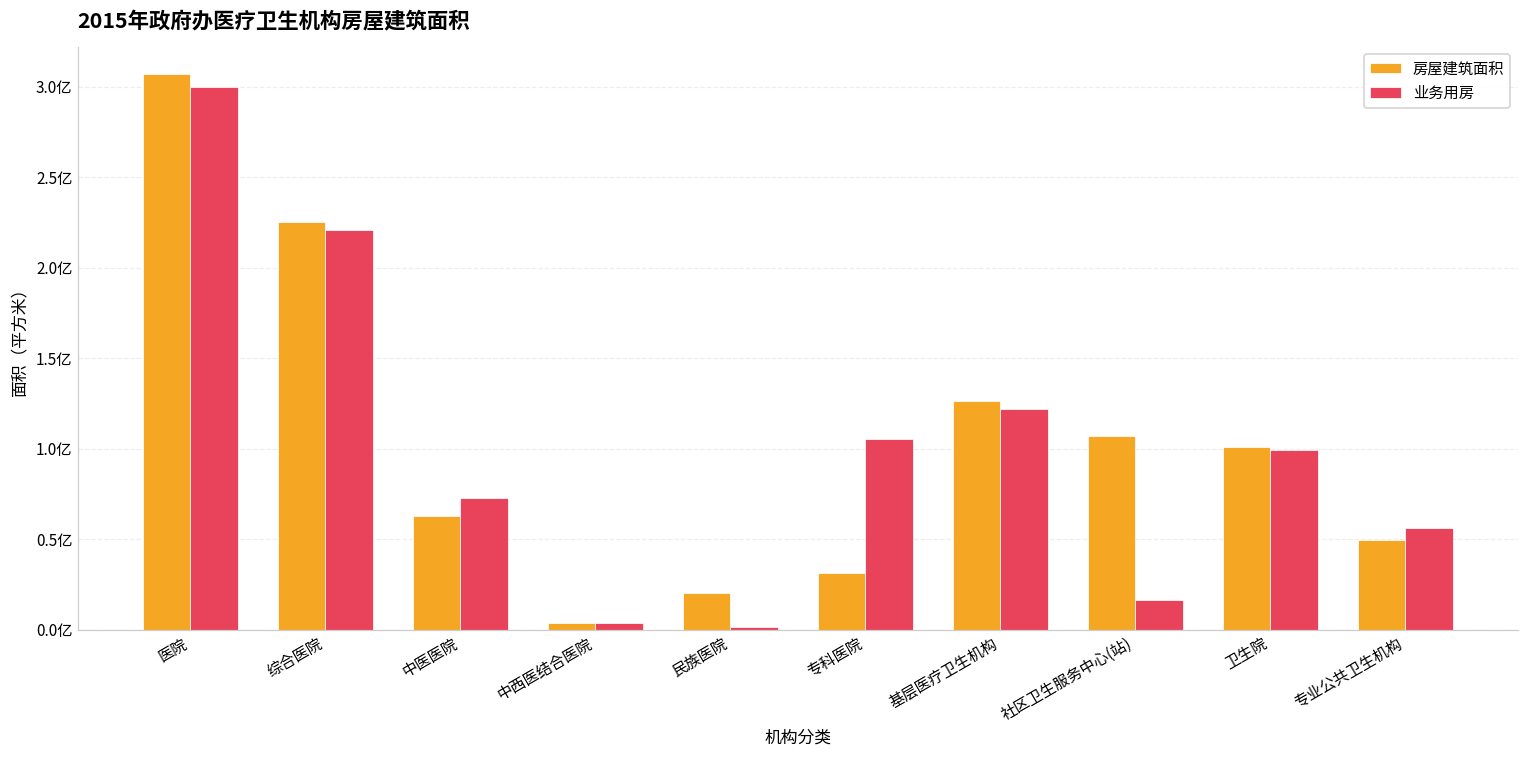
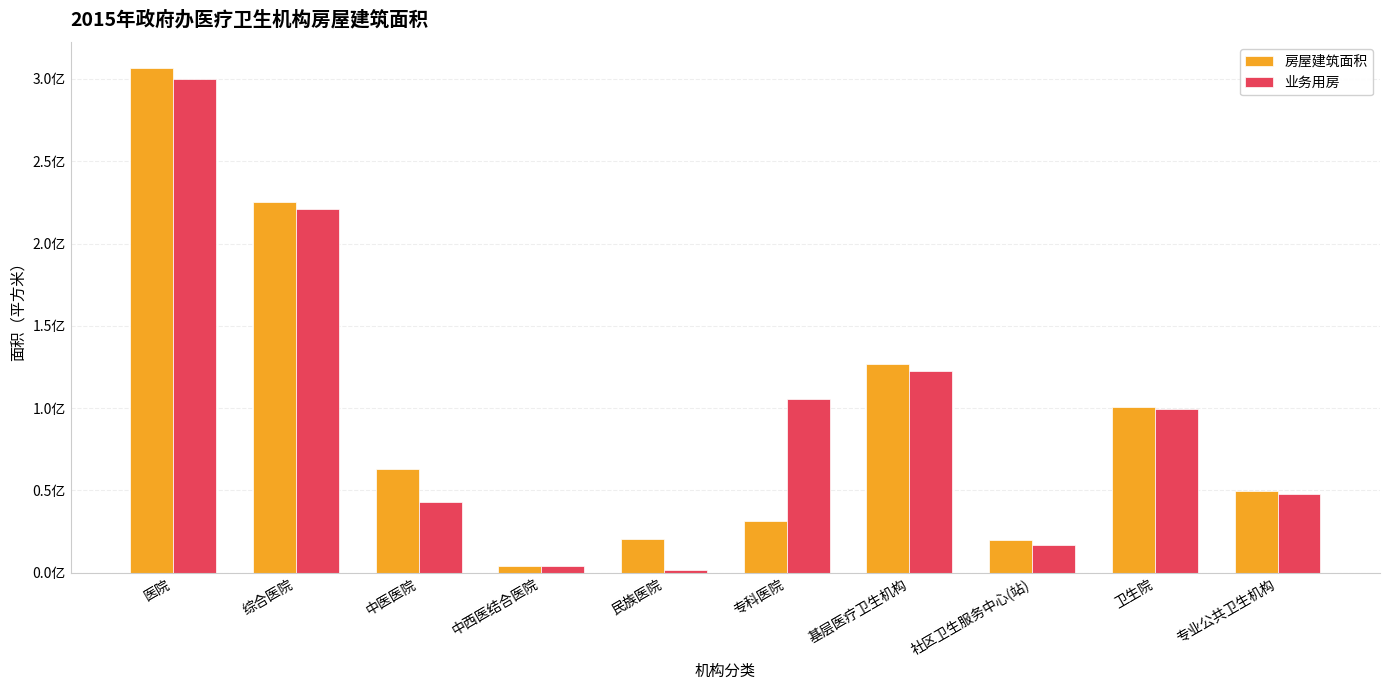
  {
    "房屋建筑面积": {
      "医院": "3.07亿",
      "综合医院": "2.25亿",
      "中医医院": "0.63亿",
      "中西医结合医院": "0.04亿",
      "民族医院": "0.20亿",
      "专科医院": "0.31亿",
      "基层医疗卫生机构": "1.26亿",
-     "社区卫生服务中心(站)": "1.07亿",
+     "社区卫生服务中心(站)": "0.20亿",
      "卫生院": "1.01亿",
      "专业公共卫生机构": "0.50亿"
    },
    "业务用房": {
      "医院": "3.00亿",
      "综合医院": "2.21亿",
-     "中医医院": "0.73亿",
+     "中医医院": "0.43亿",
      "中西医结合医院": "0.04亿",
      "民族医院": "0.02亿",
      "专科医院": "1.06亿",
      "基层医疗卫生机构": "1.22亿",
      "社区卫生服务中心(站)": "0.17亿",
      "卫生院": "0.99亿",
-     "专业公共卫生机构": "0.56亿"
+     "专业公共卫生机构": "0.48亿"
    }
  }
